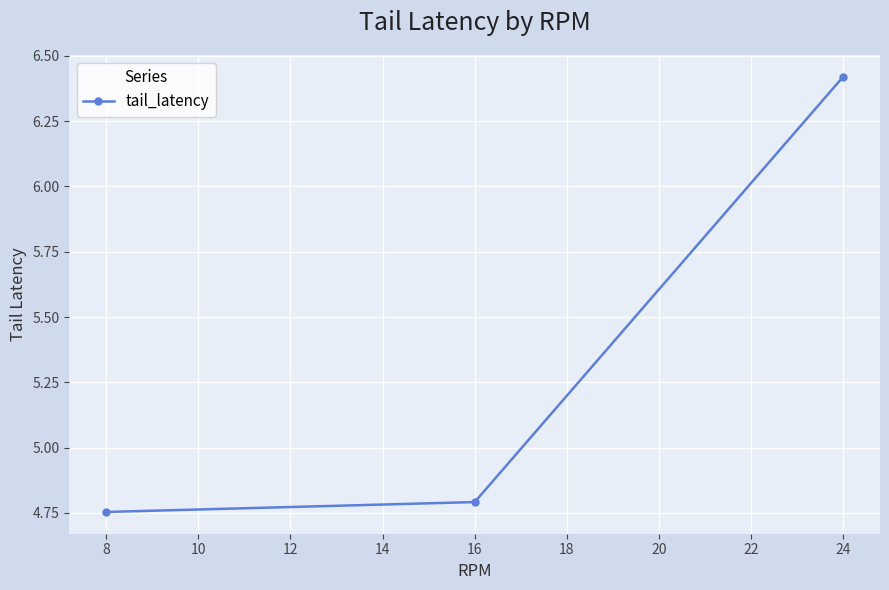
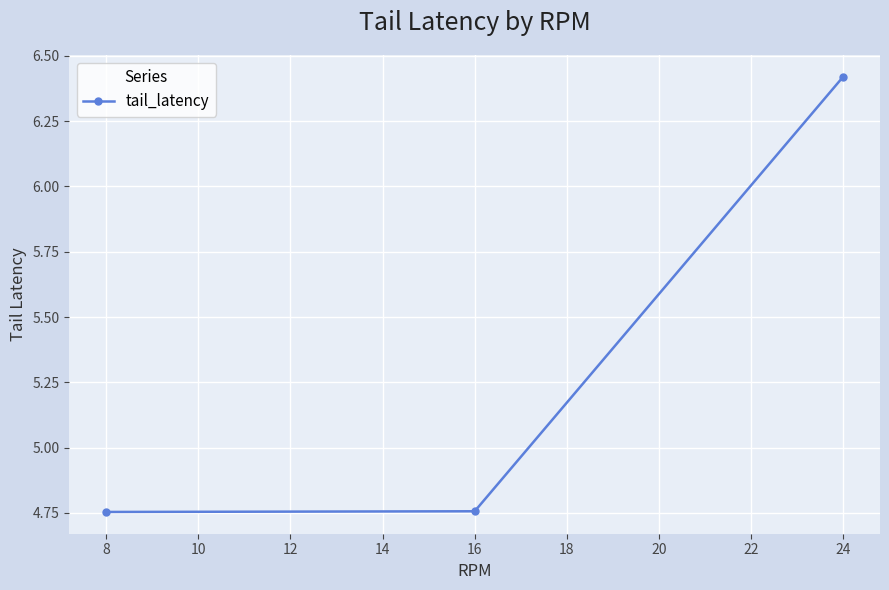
  {
    "8": 4.75,
-   "16": 4.79,
+   "16": 4.76,
    "24": 6.42
  }
